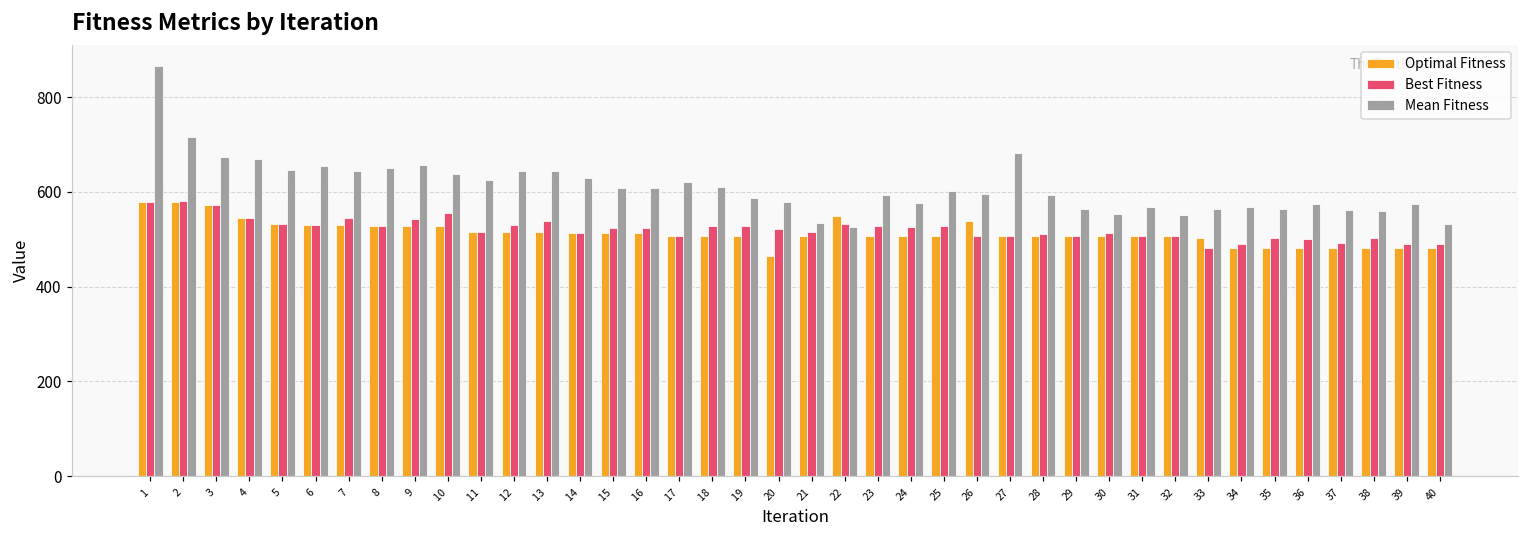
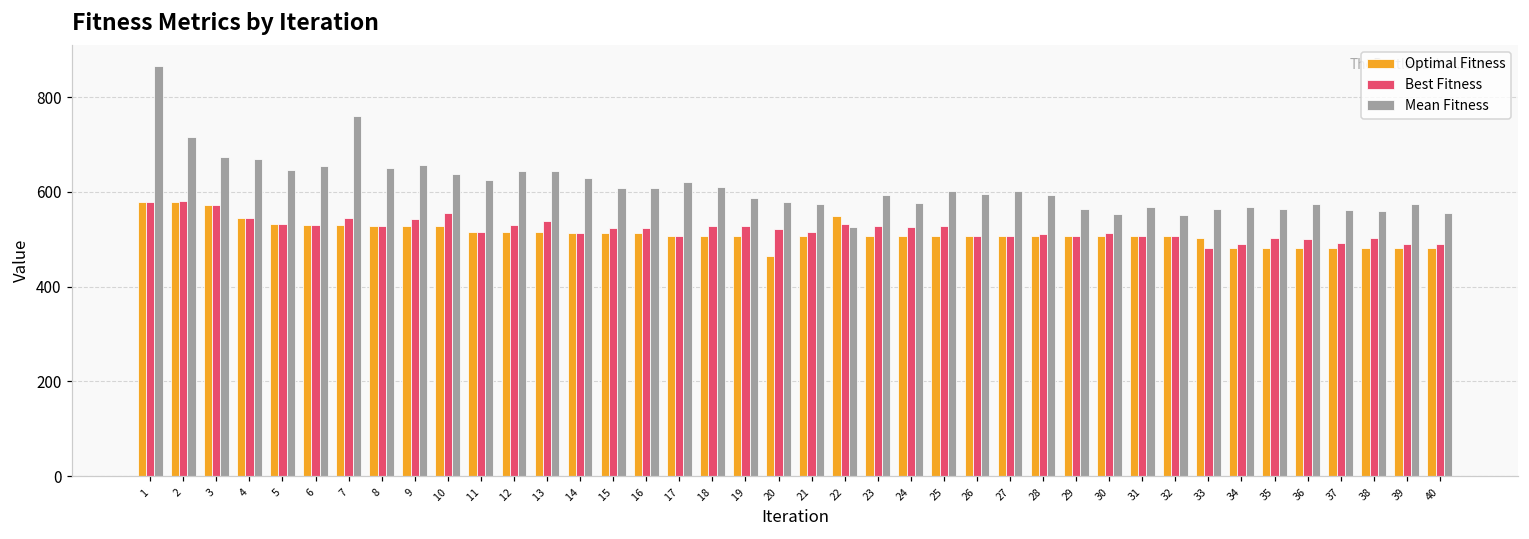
  {
    "Optimal Fitness": {
      "1": 580,
      "2": 580,
      "3": 570,
      "4": 550,
      "5": 530,
      "6": 530,
      "7": 530,
      "8": 530,
      "9": 530,
      "10": 530,
      "11": 520,
      "12": 520,
      "13": 520,
      "14": 510,
      "15": 510,
      "16": 510,
      "17": 510,
      "18": 510,
      "19": 510,
      "20": 470,
      "21": 510,
      "22": 550,
      "23": 510,
      "24": 510,
      "25": 510,
-     "26": 540,
+     "26": 510,
      "27": 510,
      "28": 510,
      "29": 510,
      "30": 510,
      "31": 510,
      "32": 510,
      "33": 500,
      "34": 480,
      "35": 480,
      "36": 480,
      "37": 480,
      "38": 480,
      "39": 480,
      "40": 480
    },
    "Best Fitness": {
      "1": 580,
      "2": 580,
      "3": 570,
      "4": 550,
      "5": 530,
      "6": 530,
      "7": 550,
      "8": 530,
      "9": 540,
      "10": 560,
      "11": 520,
      "12": 530,
      "13": 540,
      "14": 510,
      "15": 520,
      "16": 520,
      "17": 510,
      "18": 530,
      "19": 530,
      "20": 520,
      "21": 520,
      "22": 530,
      "23": 530,
      "24": 530,
      "25": 530,
      "26": 510,
      "27": 510,
      "28": 510,
      "29": 510,
      "30": 510,
      "31": 510,
      "32": 510,
      "33": 480,
      "34": 490,
      "35": 500,
      "36": 500,
      "37": 490,
      "38": 500,
      "39": 490,
      "40": 490
    },
    "Mean Fitness": {
      "1": 870,
      "2": 720,
      "3": 670,
      "4": 670,
      "5": 650,
      "6": 650,
-     "7": 640,
+     "7": 760,
      "8": 650,
      "9": 660,
      "10": 640,
      "11": 630,
      "12": 640,
      "13": 640,
      "14": 630,
      "15": 610,
      "16": 610,
      "17": 620,
      "18": 610,
      "19": 590,
      "20": 580,
-     "21": 530,
+     "21": 570,
      "22": 530,
      "23": 590,
      "24": 580,
      "25": 600,
      "26": 600,
-     "27": 680,
+     "27": 600,
      "28": 590,
      "29": 570,
      "30": 550,
      "31": 570,
      "32": 550,
      "33": 560,
      "34": 570,
      "35": 560,
      "36": 580,
      "37": 560,
      "38": 560,
      "39": 580,
-     "40": 530
+     "40": 560
    }
  }
